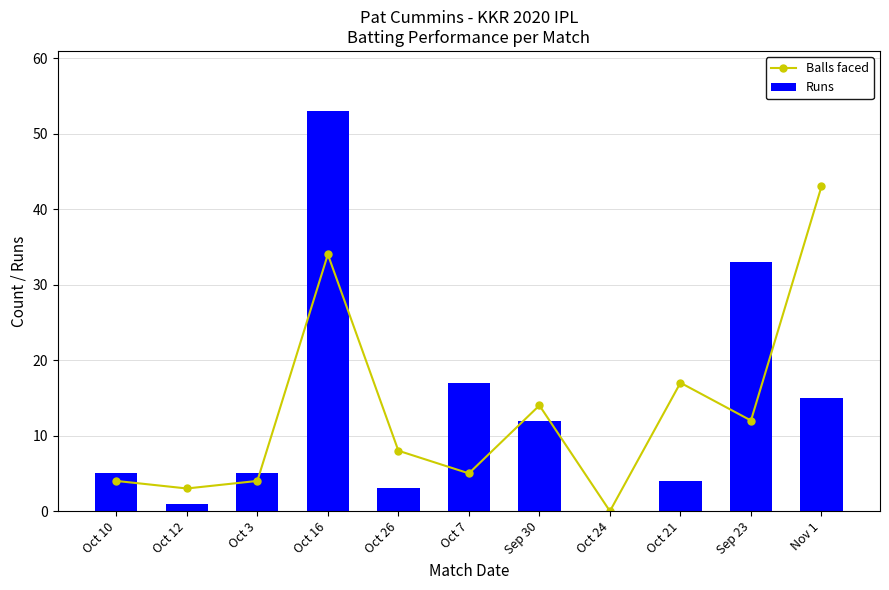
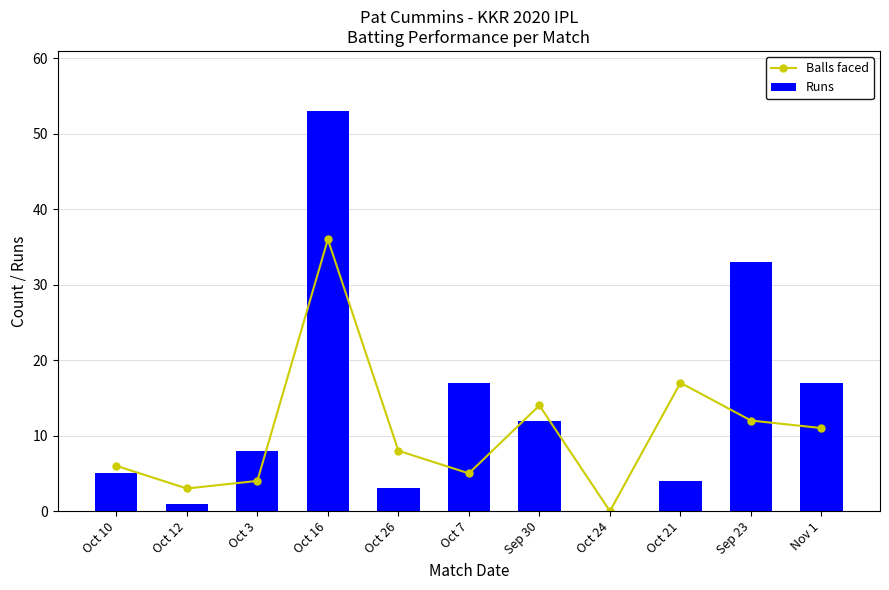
  {
    "Balls faced": {
-     "Oct 10": 4,
+     "Oct 10": 6,
      "Oct 12": 3,
      "Oct 3": 4,
-     "Oct 16": 34,
+     "Oct 16": 36,
      "Oct 26": 8,
      "Oct 7": 5,
      "Sep 30": 14,
      "Oct 24": 0,
      "Oct 21": 17,
      "Sep 23": 12,
-     "Nov 1": 43
+     "Nov 1": 11
    },
    "Runs": {
      "Oct 10": 5,
      "Oct 12": 1,
-     "Oct 3": 5,
+     "Oct 3": 8,
      "Oct 16": 53,
      "Oct 26": 3,
      "Oct 7": 17,
      "Sep 30": 12,
      "Oct 24": 0,
      "Oct 21": 4,
      "Sep 23": 33,
-     "Nov 1": 15
+     "Nov 1": 17
    }
  }
